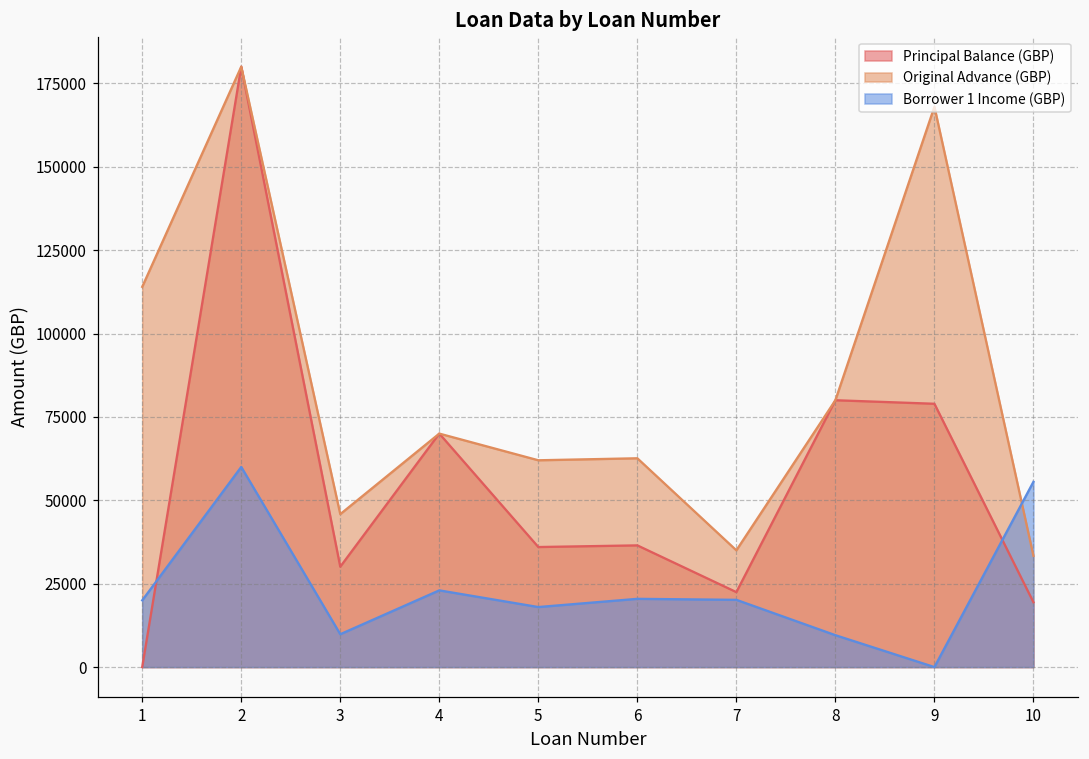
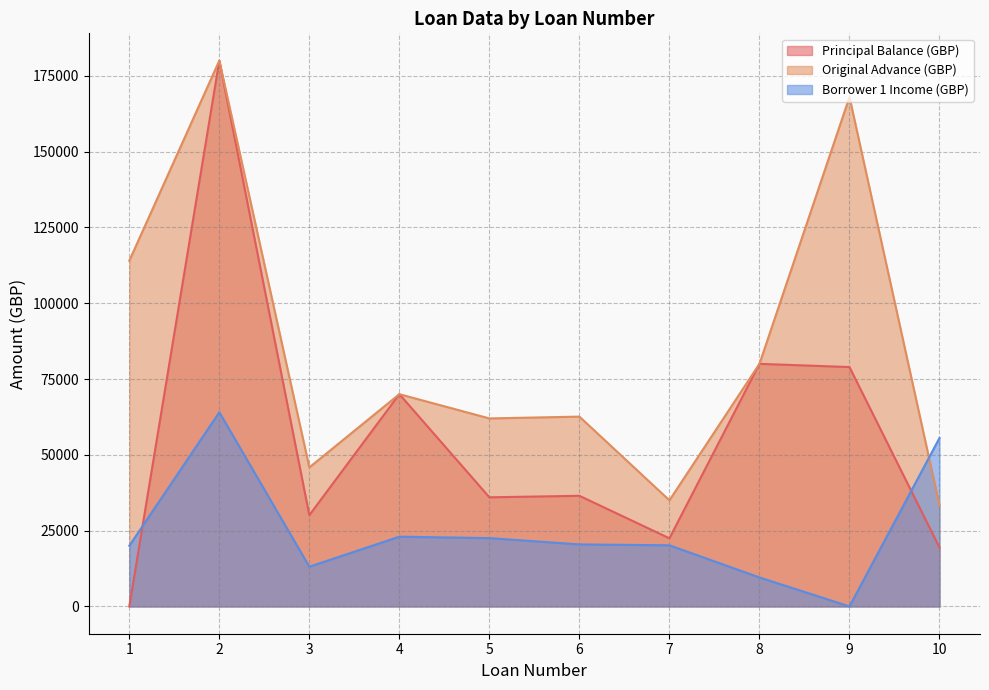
  {
    "Borrower 1 Income (GBP)": {
      "1": 20000,
-     "2": 60000,
-     "3": 10000,
+     "2": 64000,
+     "3": 13000,
      "4": 23000,
-     "5": 18000,
+     "5": 23000,
      "6": 20000,
      "7": 20000,
      "8": 10000,
      "9": 0,
      "10": 56000
    }
  }
